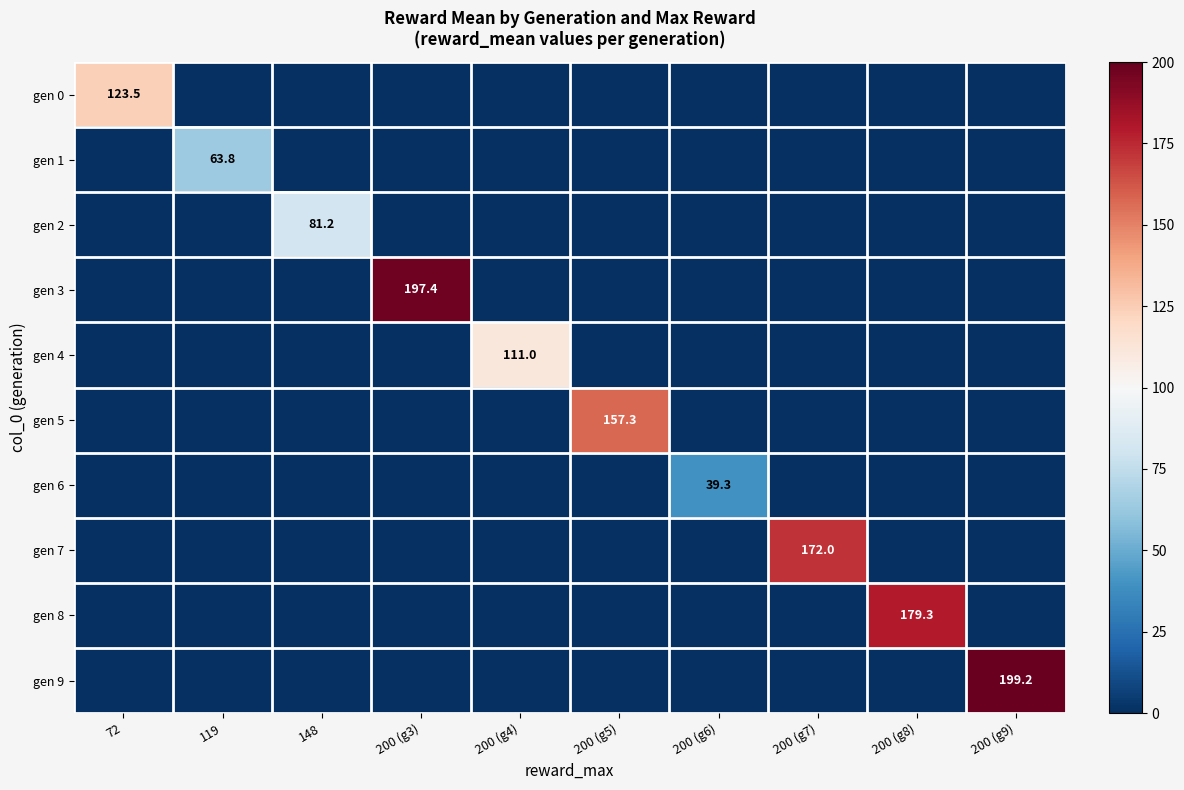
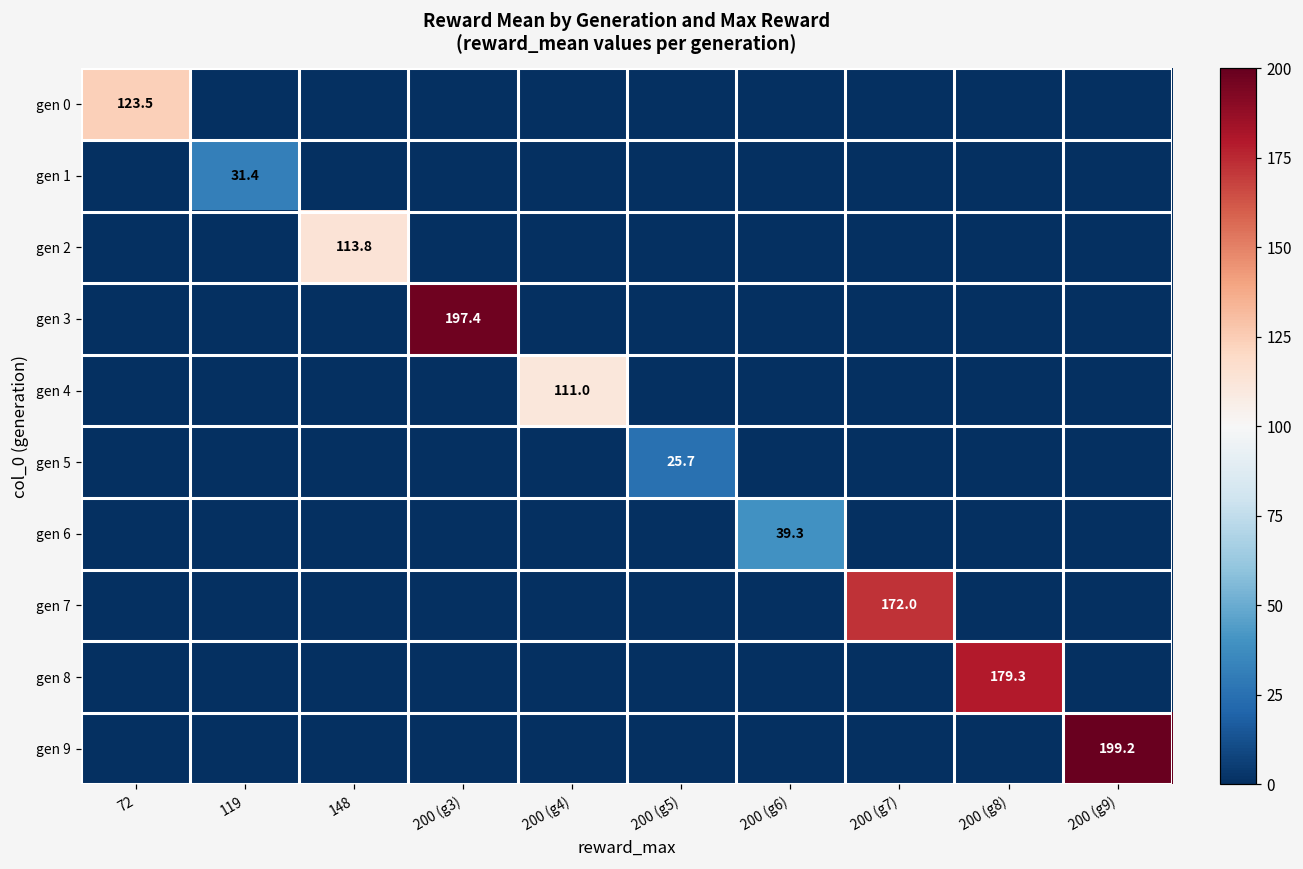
  {
    "gen 0": {
      "72": 123.5
    },
    "gen 1": {
-     "119": 63.8
+     "119": 31.4
    },
    "gen 2": {
-     "148": 81.2
+     "148": 113.8
    },
    "gen 3": {
      "200 (g3)": 197.4
    },
    "gen 4": {
      "200 (g4)": 111.0
    },
    "gen 5": {
-     "200 (g5)": 157.3
+     "200 (g5)": 25.7
    },
    "gen 6": {
      "200 (g6)": 39.3
    },
    "gen 7": {
      "200 (g7)": 172.0
    },
    "gen 8": {
      "200 (g8)": 179.3
    },
    "gen 9": {
      "200 (g9)": 199.2
    }
  }
